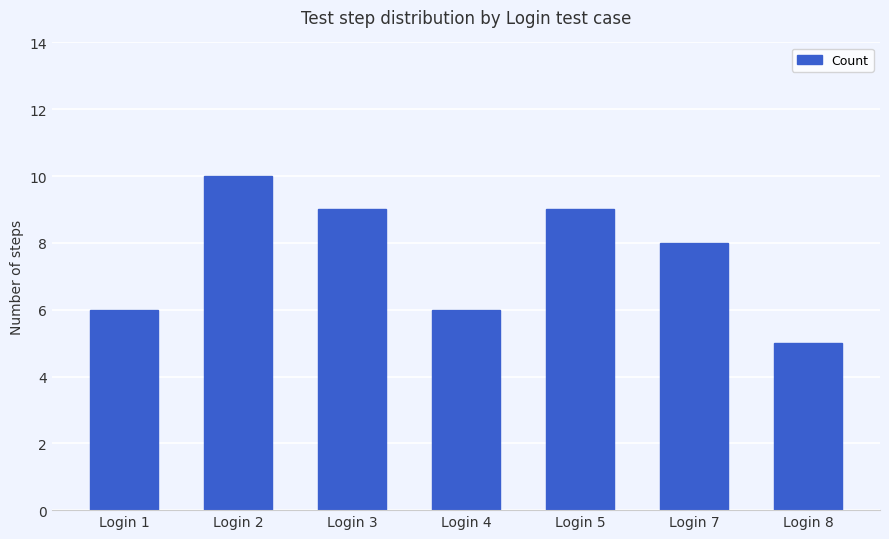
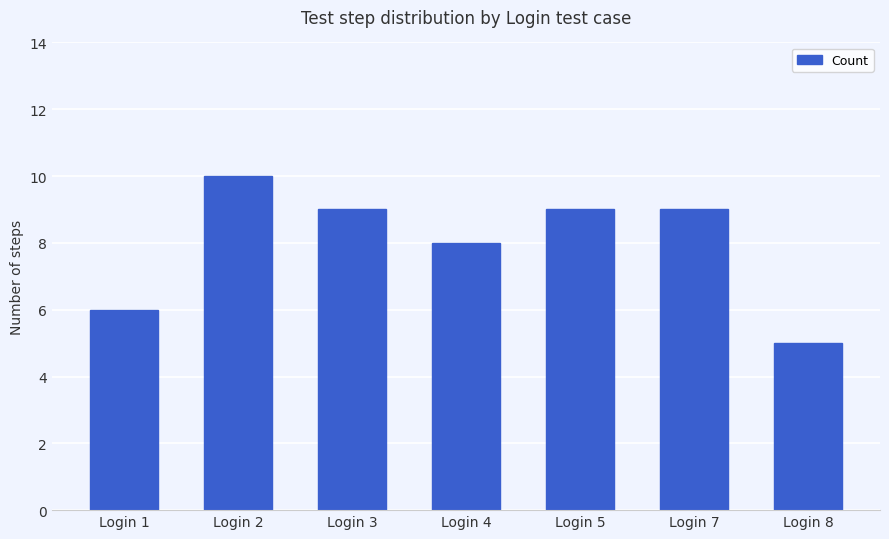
  {
    "Login 1": 6,
    "Login 2": 10,
    "Login 3": 9,
-   "Login 4": 6,
+   "Login 4": 8,
    "Login 5": 9,
-   "Login 7": 8,
+   "Login 7": 9,
    "Login 8": 5
  }
